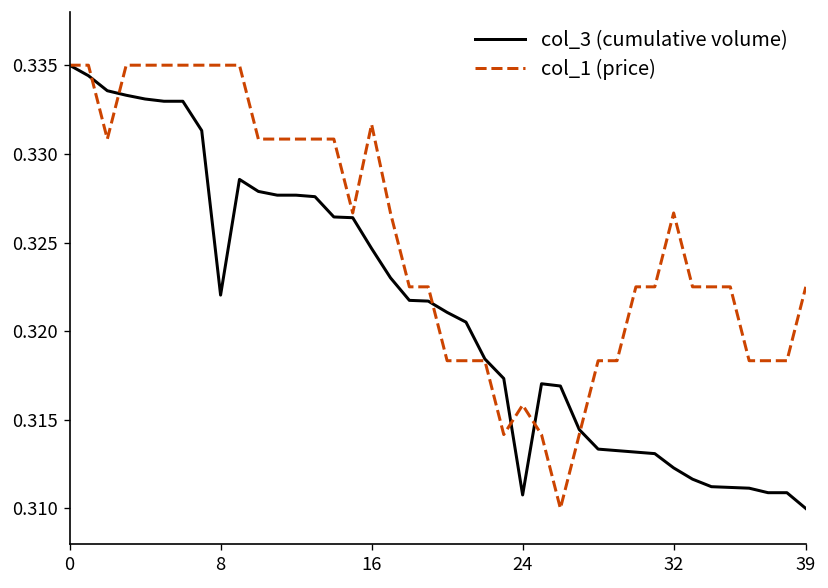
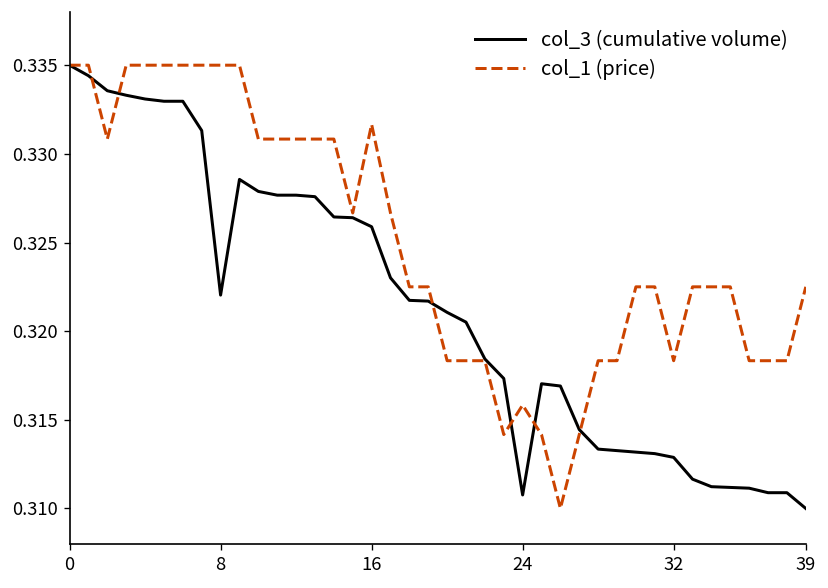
  {
    "col_3 (cumulative volume)": {
      "8": 0.3220,
-     "16": 0.3247,
+     "16": 0.3259,
      "24": 0.3108,
-     "32": 0.3123,
+     "32": 0.3129,
      "39": 0.3100
    },
    "col_1 (price)": {
      "8": 0.3350,
      "16": 0.3317,
      "24": 0.3158,
-     "32": 0.3267,
+     "32": 0.3183,
      "39": 0.3225
    }
  }
